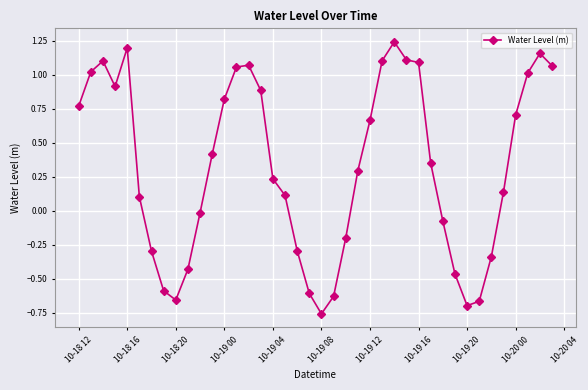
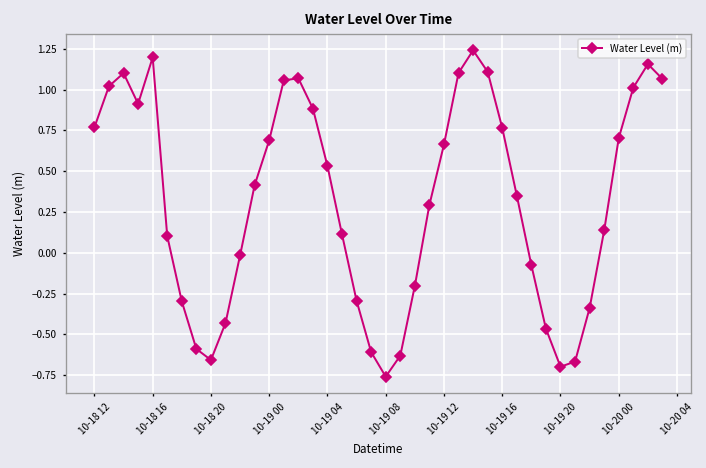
  {
    "10-18 12": 0.77,
    "10-18 16": 1.20,
    "10-18 20": -0.66,
-   "10-19 00": 0.82,
-   "10-19 04": 0.23,
+   "10-19 00": 0.69,
+   "10-19 04": 0.53,
    "10-19 08": -0.76,
    "10-19 12": 0.66,
-   "10-19 16": 1.09,
+   "10-19 16": 0.77,
    "10-19 20": -0.70,
    "10-20 00": 0.70
  }
